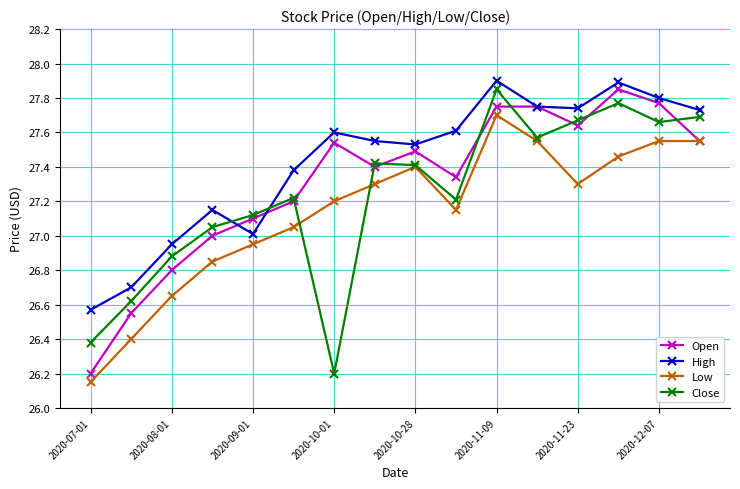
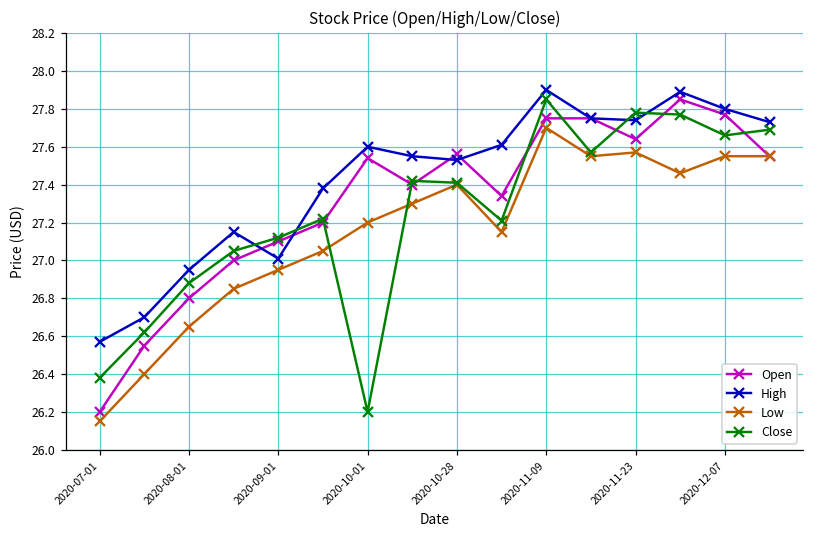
  {
    "Open": {
      "2020-07-01": 26.20,
      "2020-08-01": 26.80,
      "2020-09-01": 27.10,
      "2020-10-01": 27.54,
-     "2020-10-28": 27.49,
+     "2020-10-28": 27.56,
      "2020-11-09": 27.75,
      "2020-11-23": 27.64,
      "2020-12-07": 27.77
    },
    "High": {
      "2020-07-01": 26.57,
      "2020-08-01": 26.95,
      "2020-09-01": 27.01,
      "2020-10-01": 27.60,
      "2020-10-28": 27.53,
      "2020-11-09": 27.90,
      "2020-11-23": 27.74,
      "2020-12-07": 27.80
    },
    "Low": {
      "2020-07-01": 26.15,
      "2020-08-01": 26.65,
      "2020-09-01": 26.95,
      "2020-10-01": 27.20,
      "2020-11-09": 27.70,
-     "2020-11-23": 27.30,
+     "2020-11-23": 27.57,
      "2020-12-07": 27.55
    },
    "Close": {
      "2020-07-01": 26.38,
      "2020-08-01": 26.88,
      "2020-09-01": 27.12,
      "2020-10-01": 26.20,
      "2020-11-09": 27.85,
-     "2020-11-23": 27.67,
+     "2020-11-23": 27.78,
      "2020-12-07": 27.66
    }
  }
